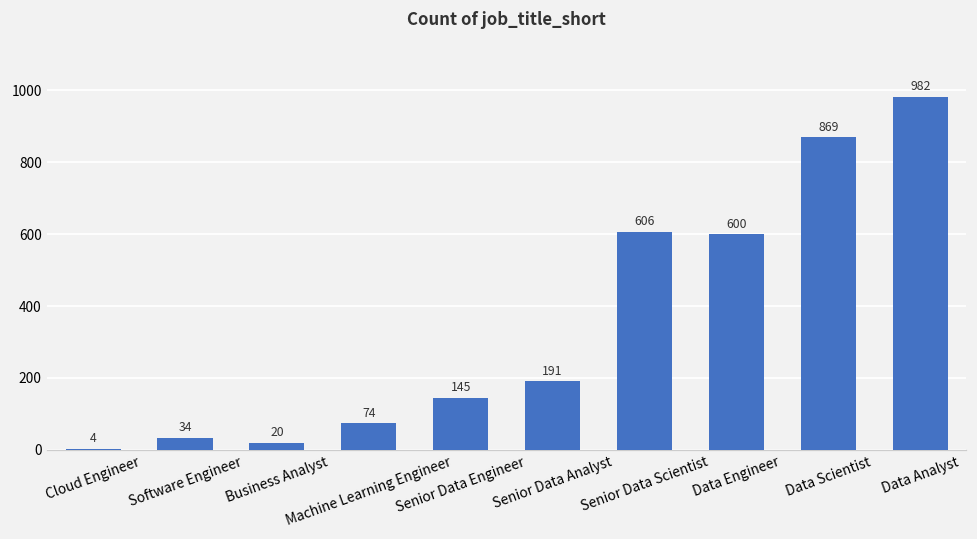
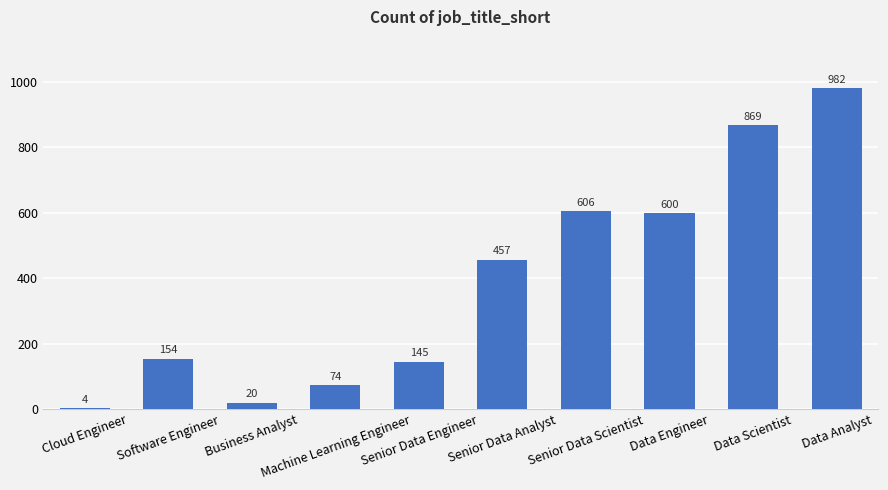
  {
    "Cloud Engineer": 4,
-   "Software Engineer": 34,
+   "Software Engineer": 154,
    "Business Analyst": 20,
    "Machine Learning Engineer": 74,
    "Senior Data Engineer": 145,
-   "Senior Data Analyst": 191,
+   "Senior Data Analyst": 457,
    "Senior Data Scientist": 606,
    "Data Engineer": 600,
    "Data Scientist": 869,
    "Data Analyst": 982
  }
